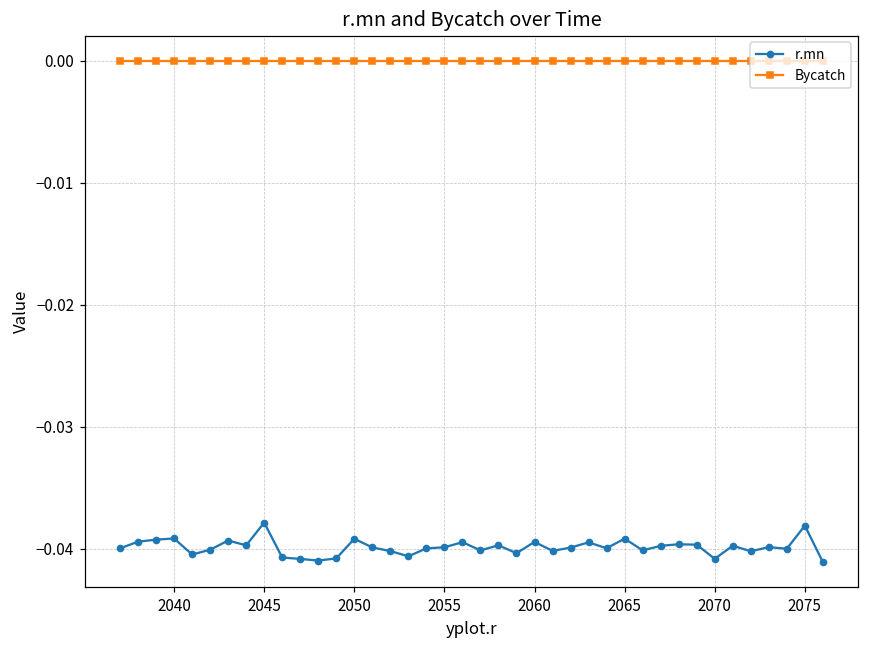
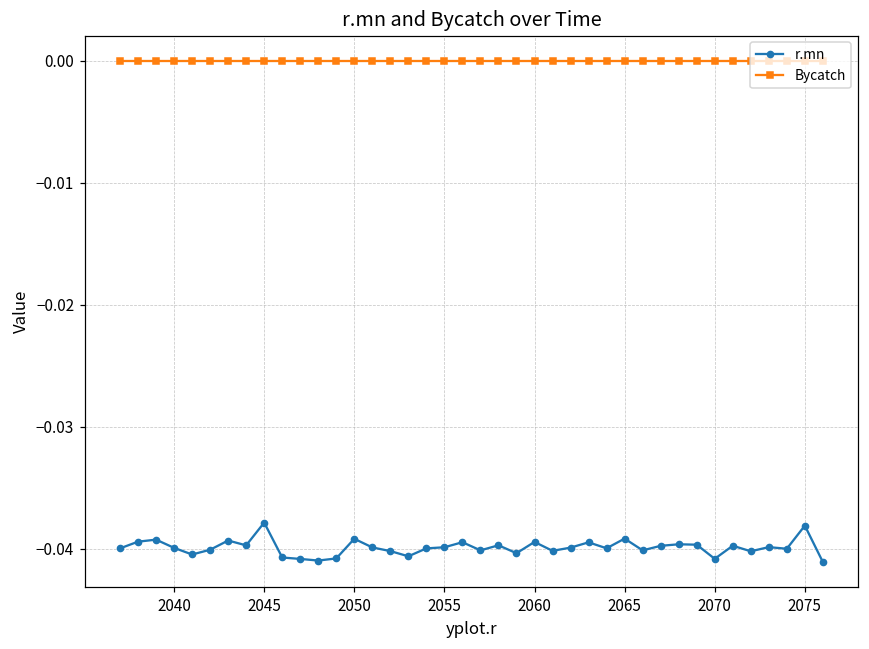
  {
    "r.mn": {
-     "2040": -0.0391,
+     "2040": -0.0399,
      "2045": -0.0378,
      "2050": -0.0392,
      "2055": -0.0399,
      "2060": -0.0394,
      "2065": -0.0392,
      "2070": -0.0408,
      "2075": -0.0381
    },
    "Bycatch": {
      "2040": 0.0000,
      "2045": 0.0000,
      "2050": 0.0000,
      "2055": 0.0000,
      "2060": 0.0000,
      "2065": 0.0000,
      "2070": 0.0000
    }
  }
